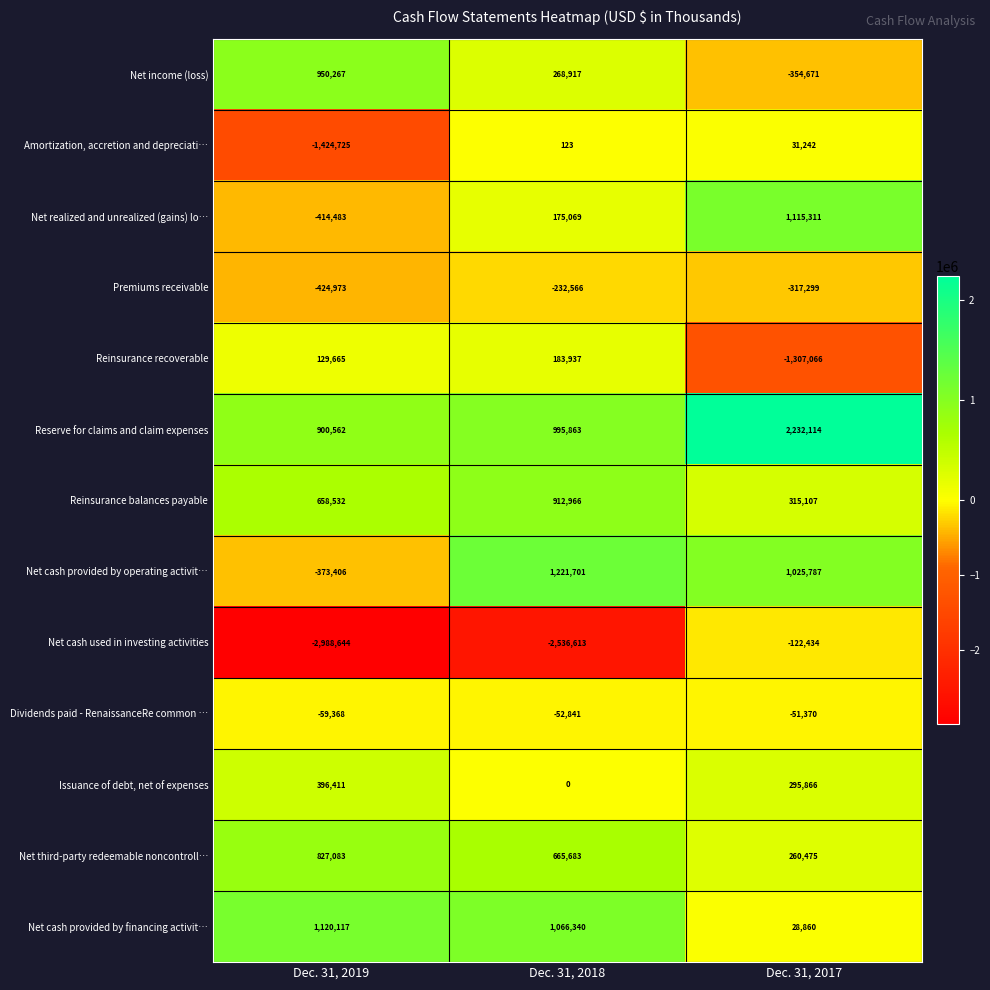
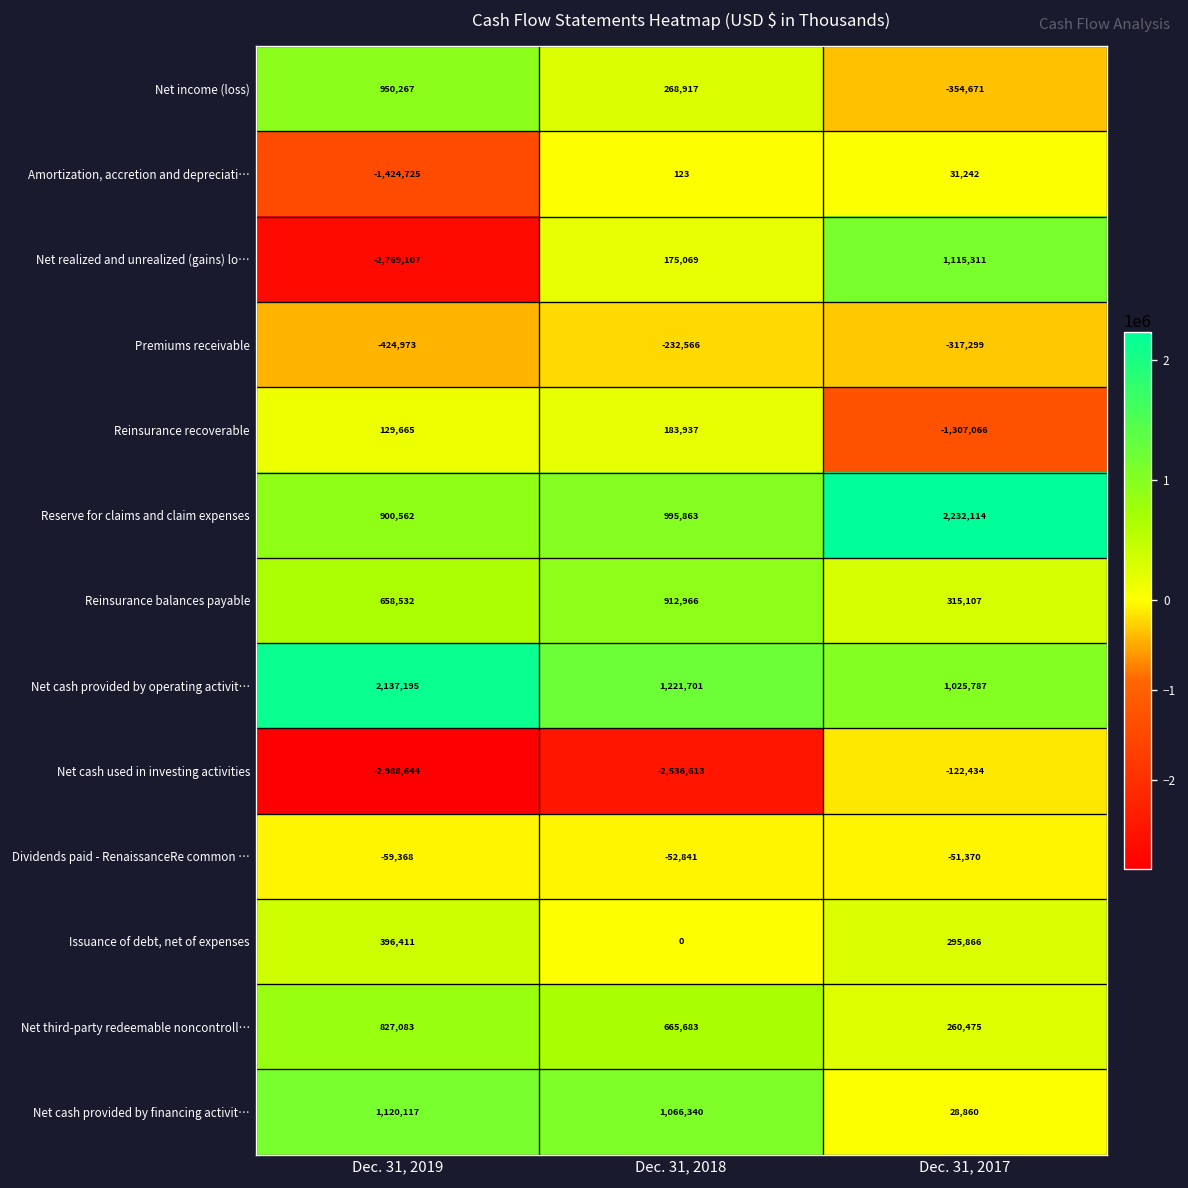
  {
    "Net income (loss)": {
      "Dec. 31, 2019": "950,267",
      "Dec. 31, 2018": "268,917",
      "Dec. 31, 2017": "-354,671"
    },
    "Amortization, accretion and depreciati…": {
      "Dec. 31, 2019": "-1,424,725",
      "Dec. 31, 2018": "123",
      "Dec. 31, 2017": "31,242"
    },
    "Net realized and unrealized (gains) lo…": {
-     "Dec. 31, 2019": "-414,483",
+     "Dec. 31, 2019": "-2,769,107",
      "Dec. 31, 2018": "175,069",
      "Dec. 31, 2017": "1,115,311"
    },
    "Premiums receivable": {
      "Dec. 31, 2019": "-424,973",
      "Dec. 31, 2018": "-232,566",
      "Dec. 31, 2017": "-317,299"
    },
    "Reinsurance recoverable": {
      "Dec. 31, 2019": "129,665",
      "Dec. 31, 2018": "183,937",
      "Dec. 31, 2017": "-1,307,066"
    },
    "Reserve for claims and claim expenses": {
      "Dec. 31, 2019": "900,562",
      "Dec. 31, 2018": "995,863",
      "Dec. 31, 2017": "2,232,114"
    },
    "Reinsurance balances payable": {
      "Dec. 31, 2019": "658,532",
      "Dec. 31, 2018": "912,966",
      "Dec. 31, 2017": "315,107"
    },
    "Net cash provided by operating activit…": {
-     "Dec. 31, 2019": "-373,406",
+     "Dec. 31, 2019": "2,137,195",
      "Dec. 31, 2018": "1,221,701",
      "Dec. 31, 2017": "1,025,787"
    },
    "Net cash used in investing activities": {
      "Dec. 31, 2019": "-2,988,644",
      "Dec. 31, 2018": "-2,536,613",
      "Dec. 31, 2017": "-122,434"
    },
    "Dividends paid - RenaissanceRe common …": {
      "Dec. 31, 2019": "-59,368",
      "Dec. 31, 2018": "-52,841",
      "Dec. 31, 2017": "-51,370"
    },
    "Issuance of debt, net of expenses": {
      "Dec. 31, 2019": "396,411",
      "Dec. 31, 2018": "0",
      "Dec. 31, 2017": "295,866"
    },
    "Net third-party redeemable noncontroll…": {
      "Dec. 31, 2019": "827,083",
      "Dec. 31, 2018": "665,683",
      "Dec. 31, 2017": "260,475"
    },
    "Net cash provided by financing activit…": {
      "Dec. 31, 2019": "1,120,117",
      "Dec. 31, 2018": "1,066,340",
      "Dec. 31, 2017": "28,860"
    }
  }
